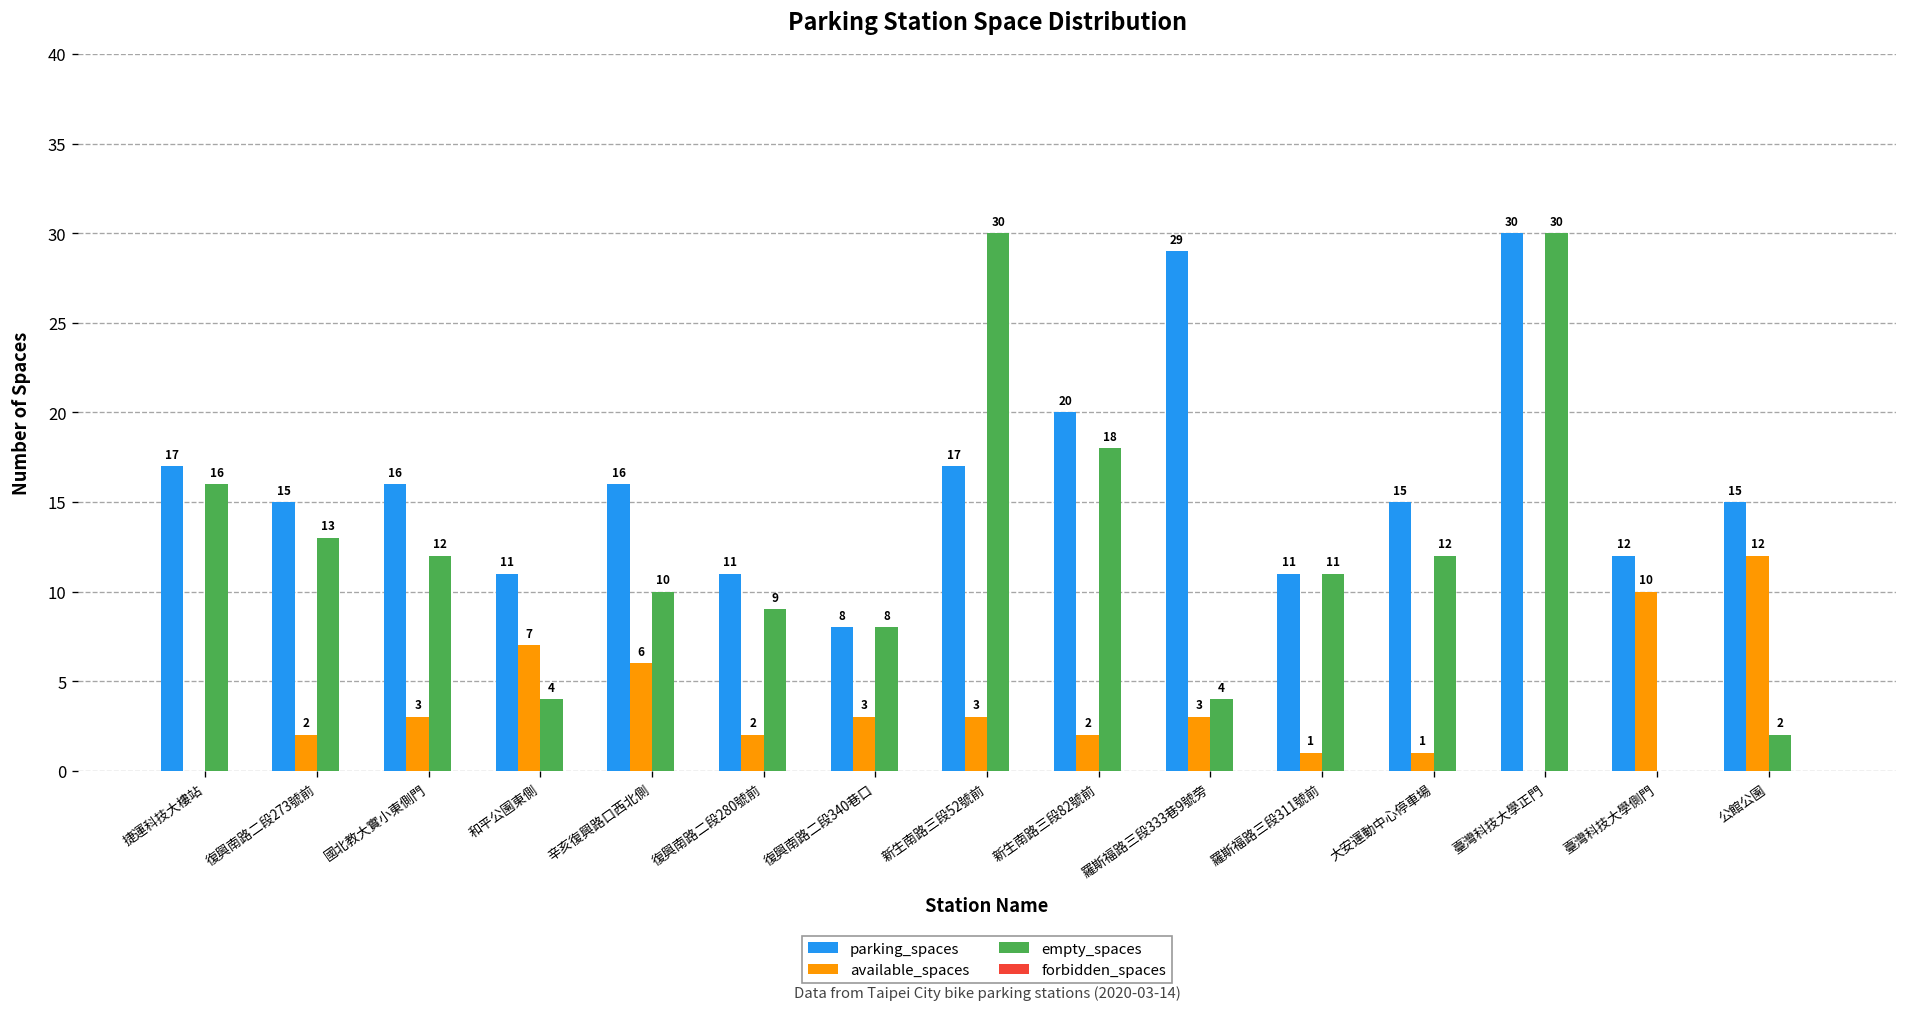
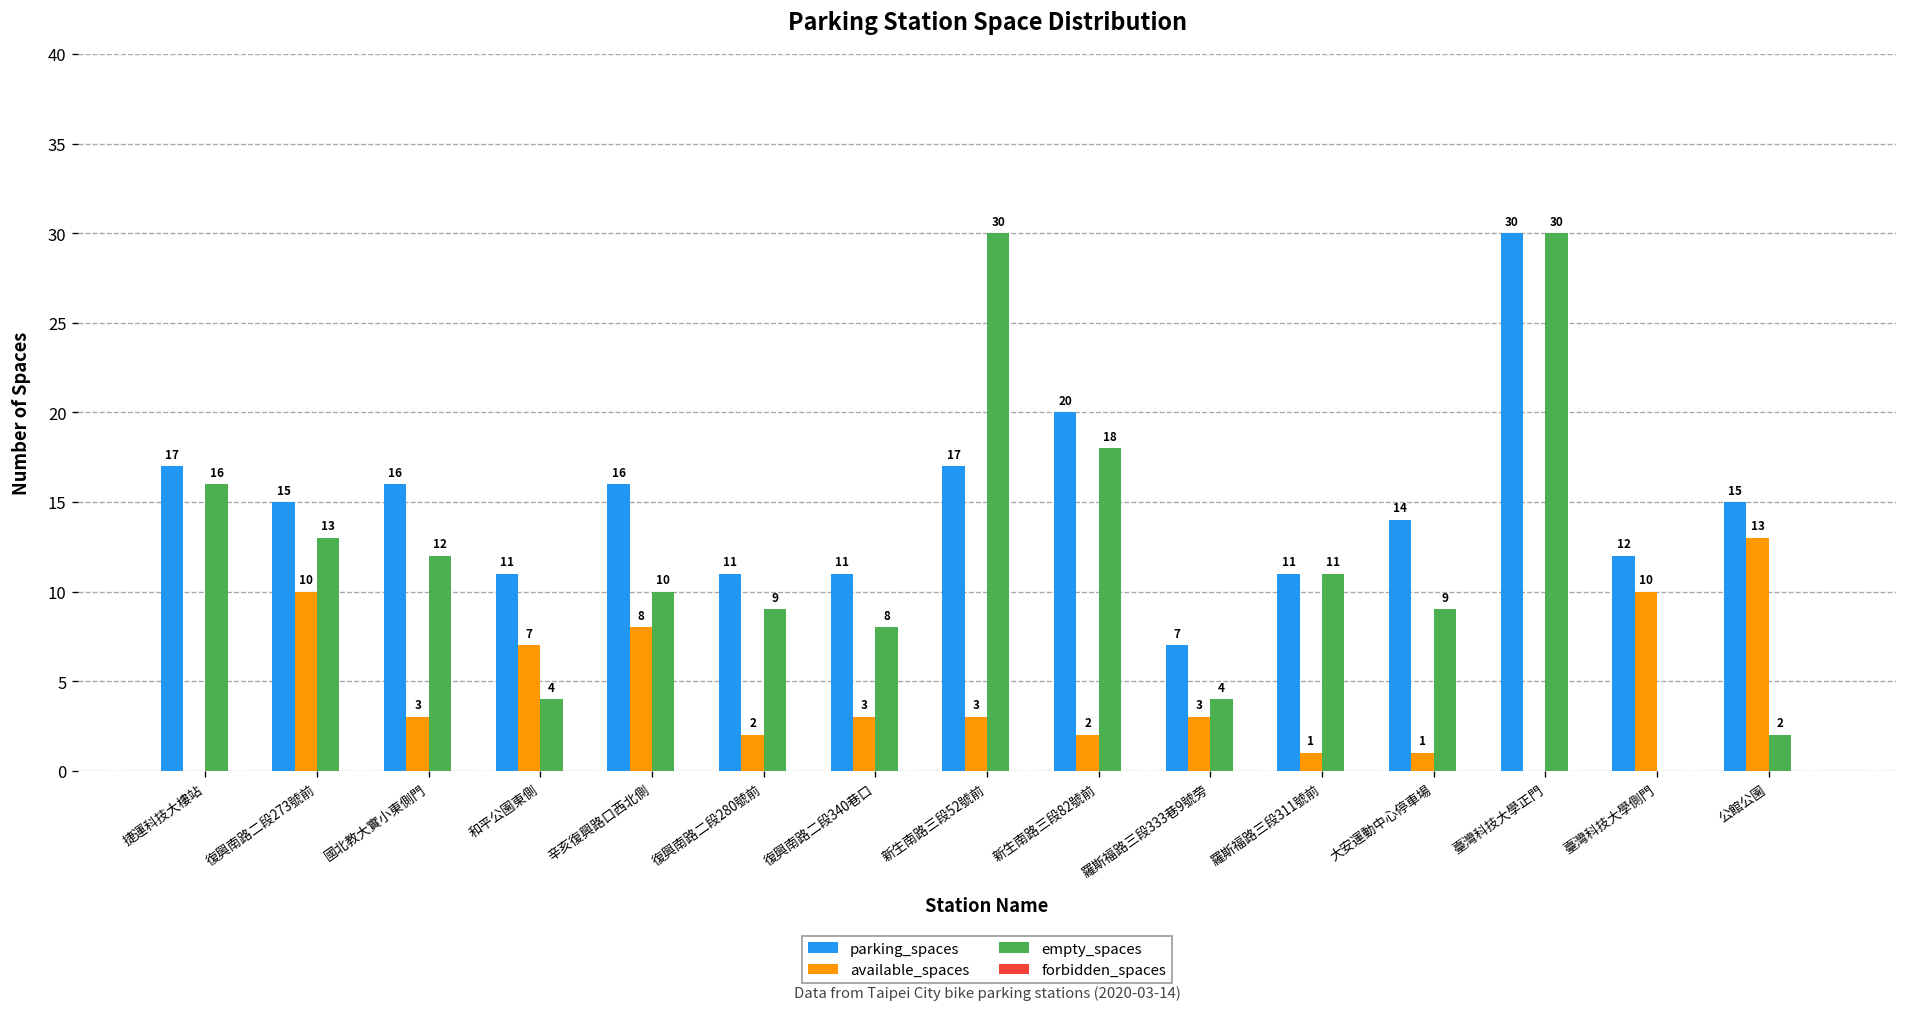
  {
    "parking_spaces": {
      "捷運科技大樓站": 17,
      "復興南路二段273號前": 15,
      "國北教大實小東側門": 16,
      "和平公園東側": 11,
      "辛亥復興路口西北側": 16,
      "復興南路二段280號前": 11,
-     "復興南路二段340巷口": 8,
+     "復興南路二段340巷口": 11,
      "新生南路三段52號前": 17,
      "新生南路三段82號前": 20,
-     "羅斯福路三段333巷9號旁": 29,
+     "羅斯福路三段333巷9號旁": 7,
      "羅斯福路三段311號前": 11,
-     "大安運動中心停車場": 15,
+     "大安運動中心停車場": 14,
      "臺灣科技大學正門": 30,
      "臺灣科技大學側門": 12,
      "公館公園": 15
    },
    "available_spaces": {
-     "復興南路二段273號前": 2,
+     "復興南路二段273號前": 10,
      "國北教大實小東側門": 3,
      "和平公園東側": 7,
-     "辛亥復興路口西北側": 6,
+     "辛亥復興路口西北側": 8,
      "復興南路二段280號前": 2,
      "復興南路二段340巷口": 3,
      "新生南路三段52號前": 3,
      "新生南路三段82號前": 2,
      "羅斯福路三段333巷9號旁": 3,
      "羅斯福路三段311號前": 1,
      "大安運動中心停車場": 1,
      "臺灣科技大學側門": 10,
-     "公館公園": 12
+     "公館公園": 13
    },
    "empty_spaces": {
      "捷運科技大樓站": 16,
      "復興南路二段273號前": 13,
      "國北教大實小東側門": 12,
      "和平公園東側": 4,
      "辛亥復興路口西北側": 10,
      "復興南路二段280號前": 9,
      "復興南路二段340巷口": 8,
      "新生南路三段52號前": 30,
      "新生南路三段82號前": 18,
      "羅斯福路三段333巷9號旁": 4,
      "羅斯福路三段311號前": 11,
-     "大安運動中心停車場": 12,
+     "大安運動中心停車場": 9,
      "臺灣科技大學正門": 30,
      "公館公園": 2
    },
    "forbidden_spaces": {
      "捷運科技大樓站": 0.0,
      "復興南路二段273號前": 0.0,
      "國北教大實小東側門": 0.0,
      "和平公園東側": 0.0,
      "辛亥復興路口西北側": 0.0,
      "復興南路二段280號前": 0.0,
      "復興南路二段340巷口": 0.0,
      "新生南路三段52號前": 0.0,
      "新生南路三段82號前": 0.0,
      "羅斯福路三段333巷9號旁": 0.0,
      "羅斯福路三段311號前": 0.0,
      "大安運動中心停車場": 0.0,
      "臺灣科技大學正門": 0.0,
      "臺灣科技大學側門": 0.0,
      "公館公園": 0.0
    }
  }
